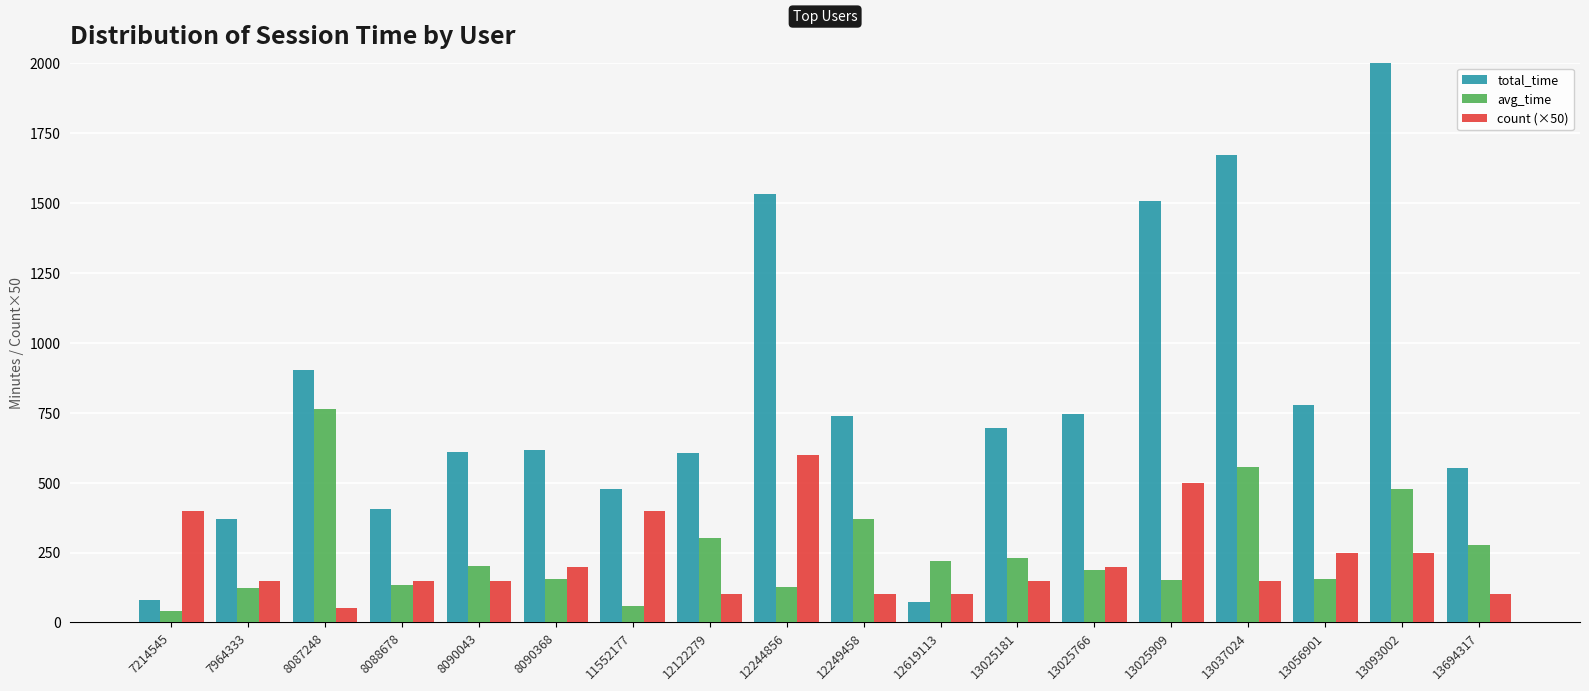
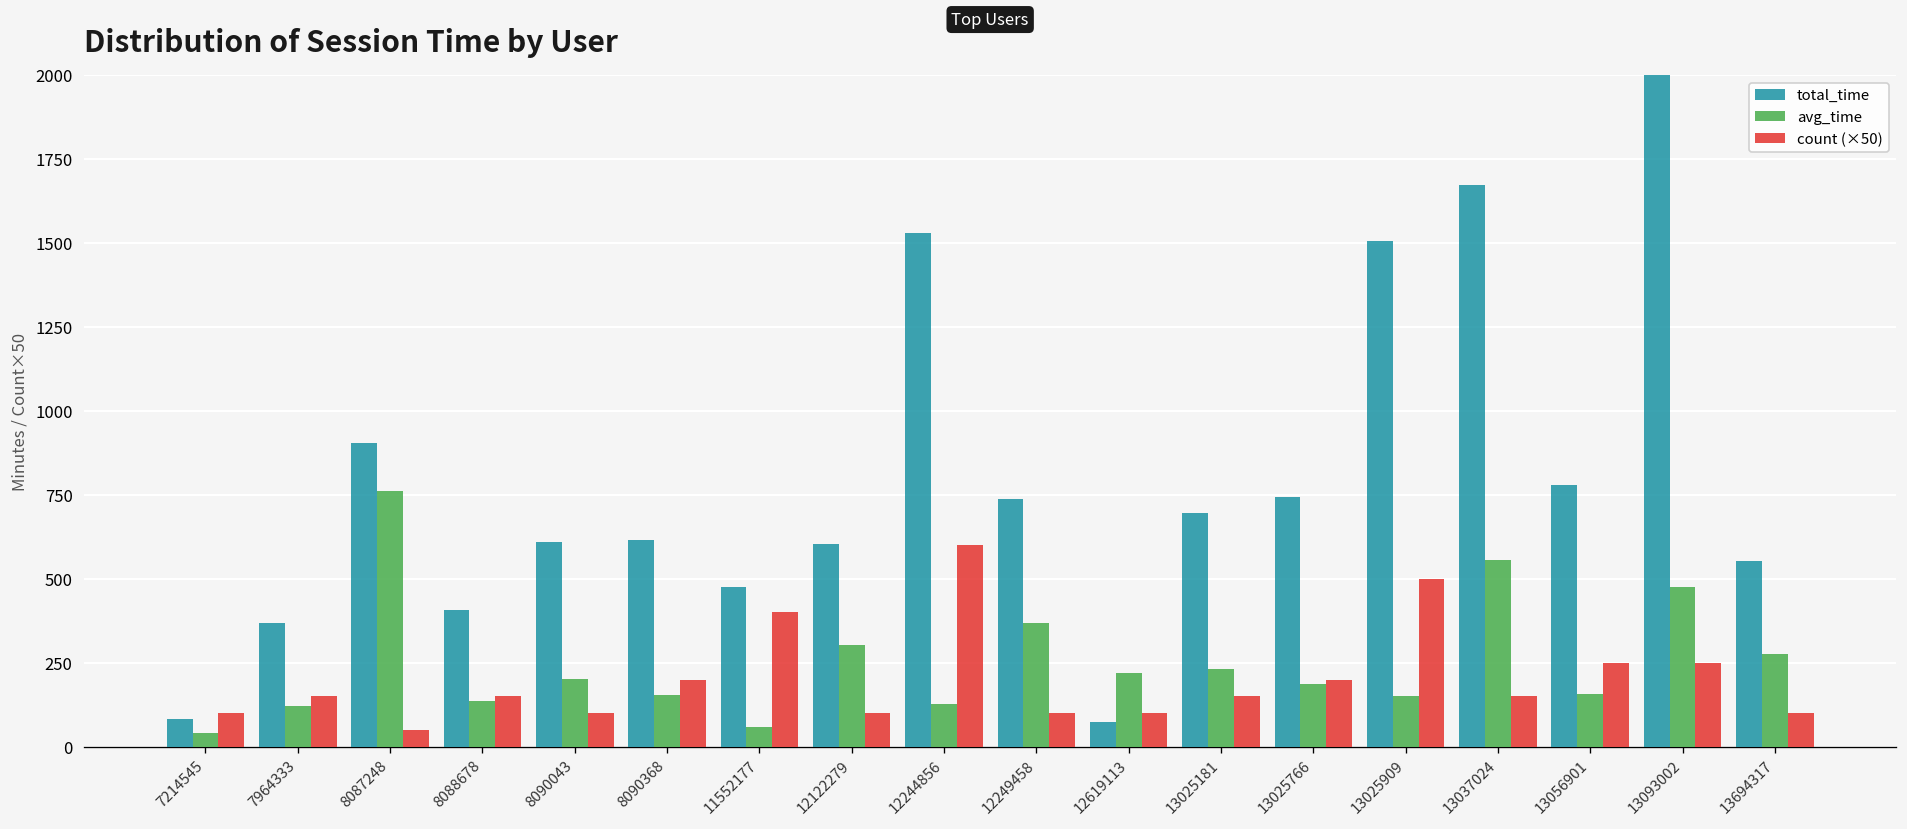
  {
    "total_time": {
      "7214545": 80,
      "7964333": 370,
      "8087248": 900,
      "8088678": 410,
      "8090043": 610,
      "8090368": 620,
      "11552177": 480,
      "12122279": 610,
      "12244856": 1530,
      "12249458": 740,
      "12619113": 70,
      "13025181": 700,
      "13025766": 750,
      "13025909": 1510,
      "13037024": 1670,
      "13056901": 780,
      "13694317": 550
    },
    "avg_time": {
      "7214545": 40,
      "7964333": 120,
      "8087248": 760,
      "8088678": 140,
      "8090043": 200,
      "8090368": 150,
      "11552177": 60,
      "12122279": 300,
      "12244856": 130,
      "12249458": 370,
      "12619113": 220,
      "13025181": 230,
      "13025766": 190,
      "13025909": 150,
      "13037024": 560,
      "13056901": 160,
      "13093002": 480,
      "13694317": 280
    },
    "count (×50)": {
-     "7214545": 400,
+     "7214545": 100,
      "7964333": 150,
      "8087248": 50,
      "8088678": 150,
-     "8090043": 150,
+     "8090043": 100,
      "8090368": 200,
      "11552177": 400,
      "12122279": 100,
      "12244856": 600,
      "12249458": 100,
      "12619113": 100,
      "13025181": 150,
      "13025766": 200,
      "13025909": 500,
      "13037024": 150,
      "13056901": 250,
      "13093002": 250,
      "13694317": 100
    }
  }
